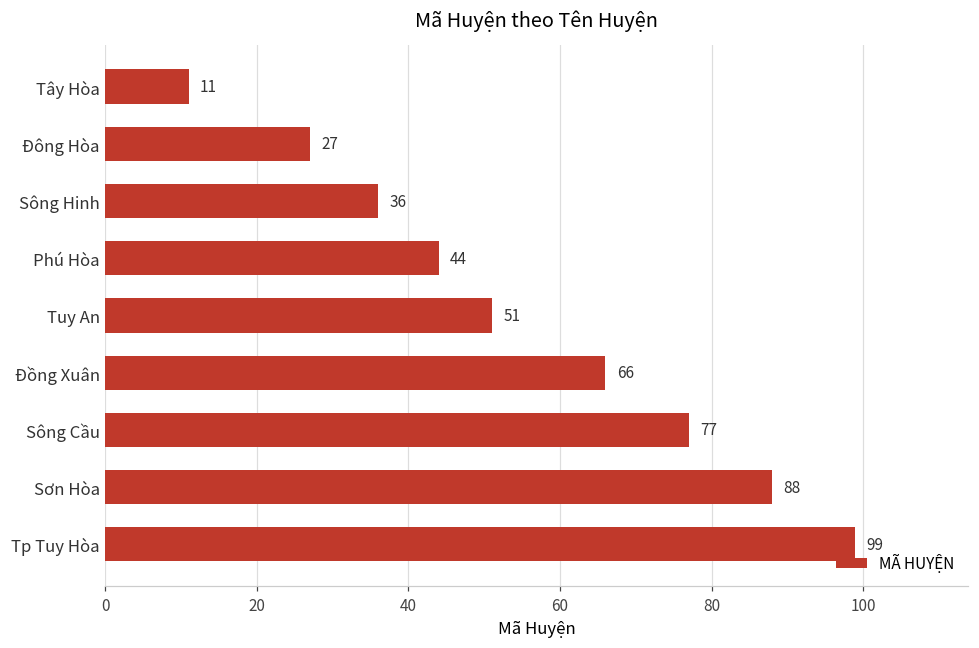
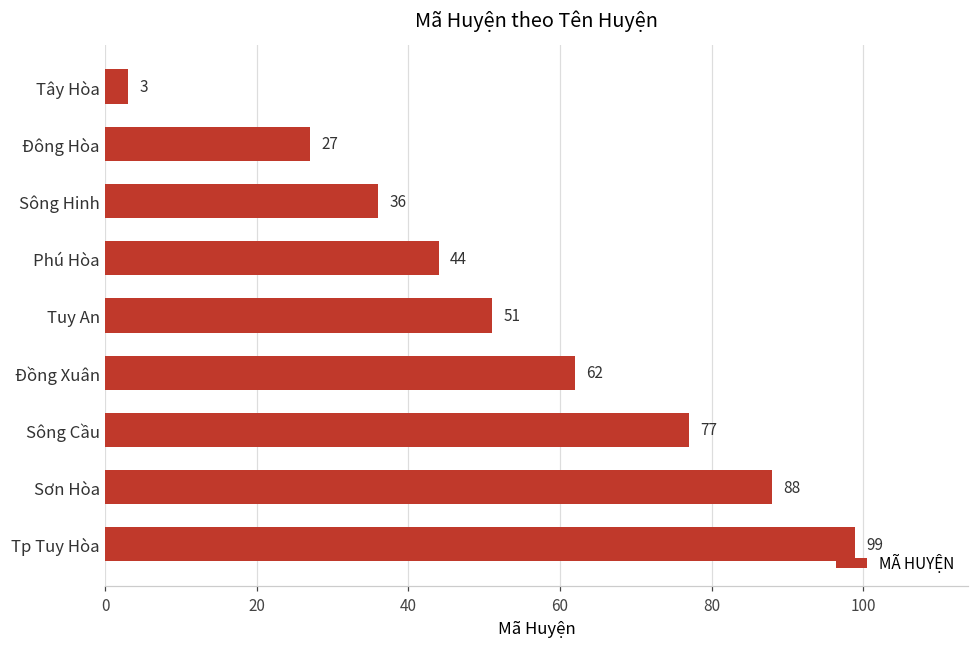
  {
-   "Tây Hòa": 11,
+   "Tây Hòa": 3,
    "Đông Hòa": 27,
    "Sông Hinh": 36,
    "Phú Hòa": 44,
    "Tuy An": 51,
-   "Đồng Xuân": 66,
+   "Đồng Xuân": 62,
    "Sông Cầu": 77,
    "Sơn Hòa": 88,
    "Tp Tuy Hòa": 99
  }
